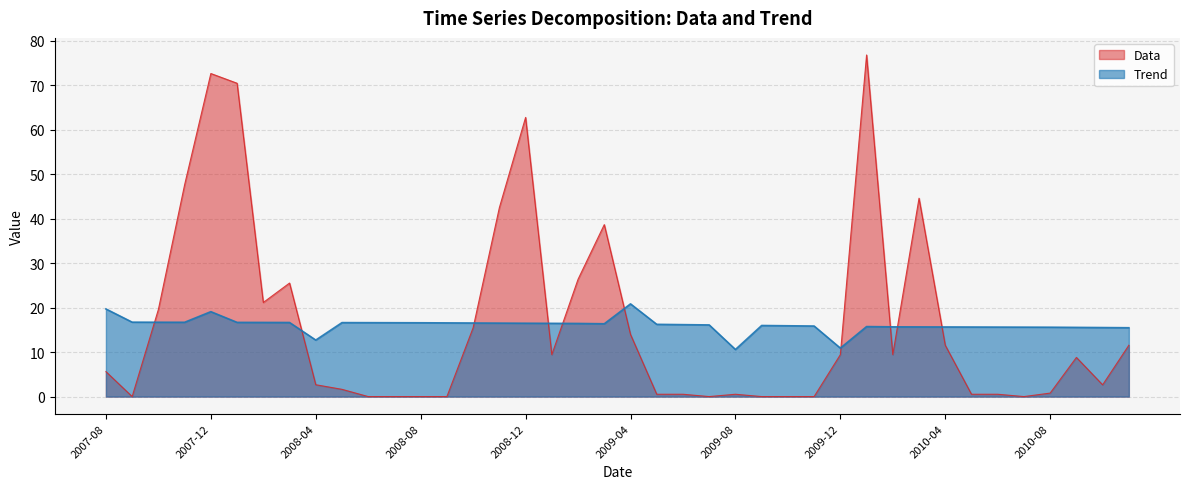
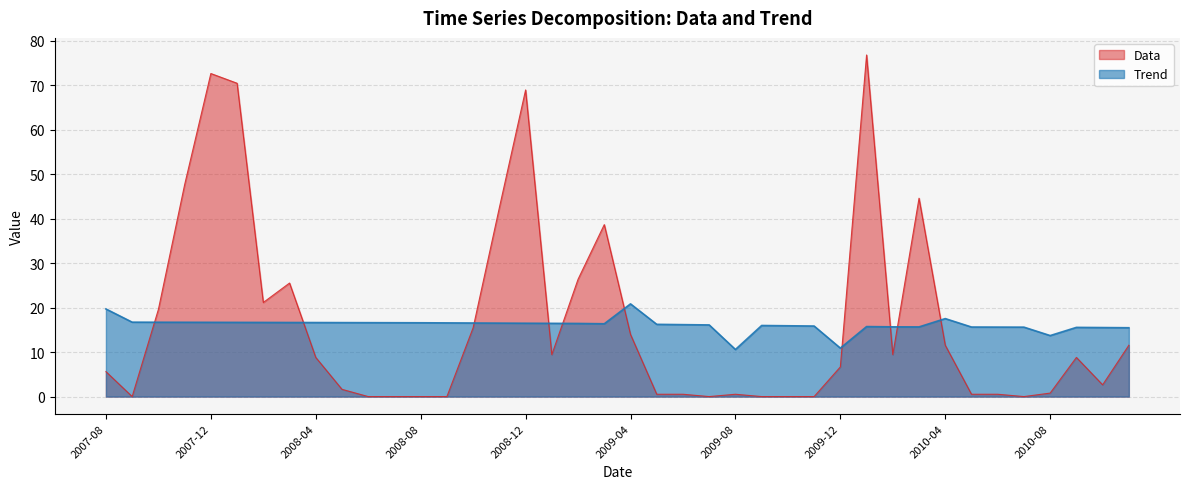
  {
    "Data": {
      "2007-08": 6,
      "2007-12": 73,
-     "2008-04": 3,
+     "2008-04": 9,
      "2008-08": 0,
-     "2008-12": 63,
+     "2008-12": 69,
      "2009-04": 14,
      "2009-08": 1,
-     "2009-12": 9,
+     "2009-12": 7,
      "2010-04": 12,
      "2010-08": 1
    },
    "Trend": {
      "2007-08": 20,
-     "2007-12": 19,
-     "2008-04": 13,
+     "2007-12": 17,
+     "2008-04": 17,
      "2008-08": 17,
      "2008-12": 16,
      "2009-04": 21,
      "2009-08": 11,
      "2009-12": 11,
-     "2010-04": 16,
-     "2010-08": 16
+     "2010-04": 18,
+     "2010-08": 14
    }
  }
